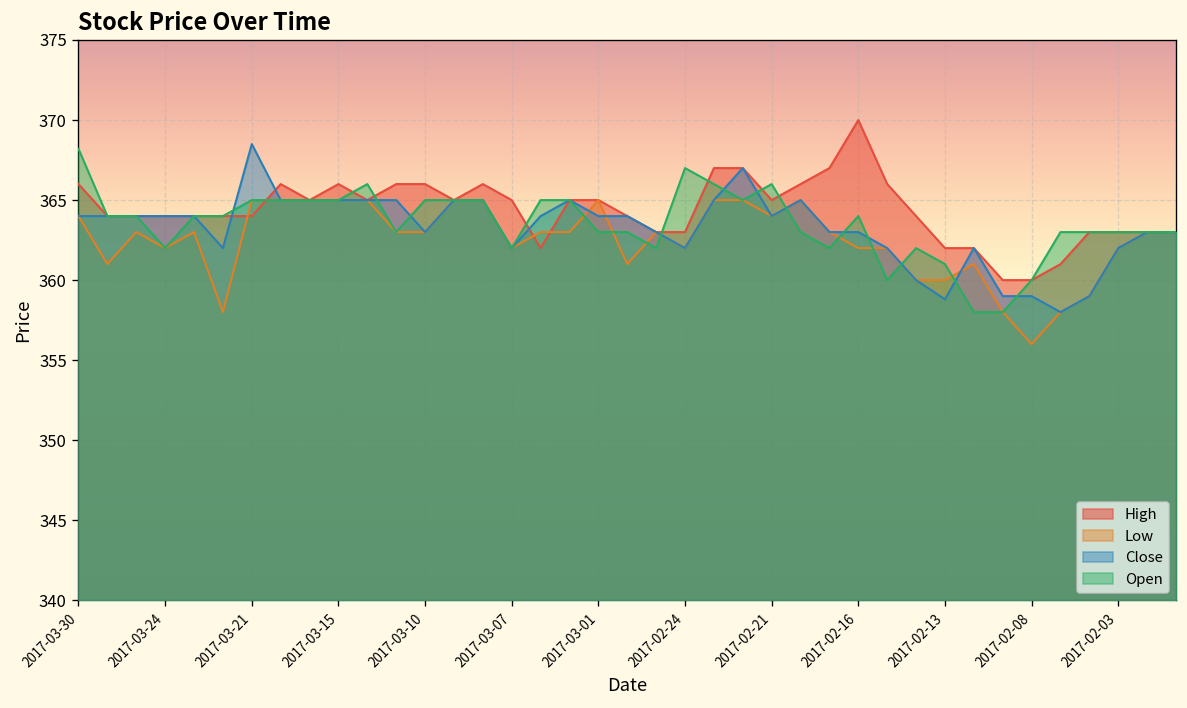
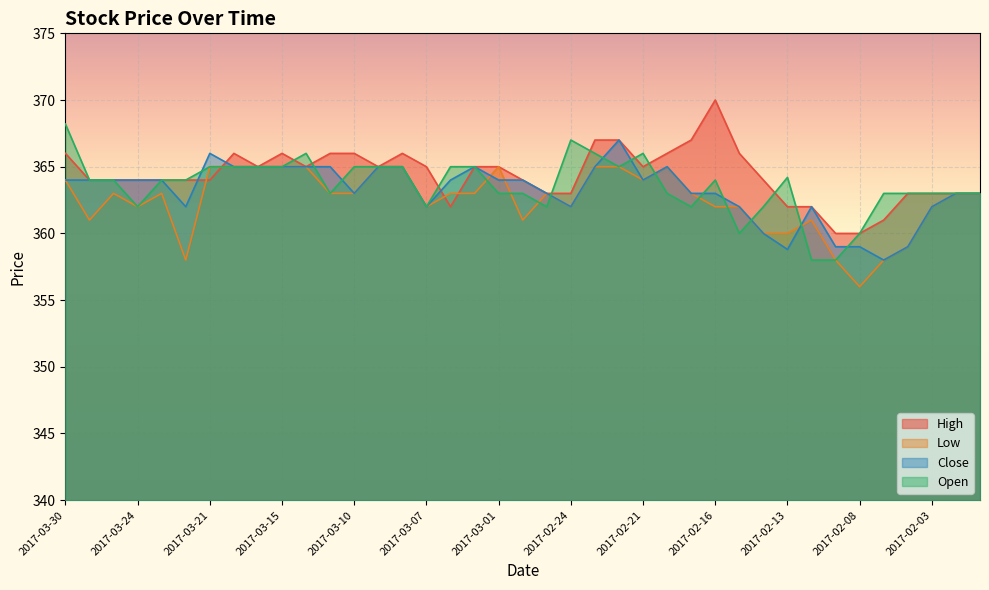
  {
    "Close": {
-     "2017-03-21": 368.5,
+     "2017-03-21": 366.0,
      "2017-03-01": 364.0,
      "2017-02-16": 363.0,
      "2017-02-13": 358.8,
      "2017-02-08": 359.0
    },
    "Open": {
      "2017-03-30": 368.2,
      "2017-03-10": 365.0,
      "2017-03-01": 363.0,
      "2017-02-24": 367.0,
      "2017-02-21": 366.0,
      "2017-02-16": 364.0,
-     "2017-02-13": 361.0
+     "2017-02-13": 364.2
    }
  }
